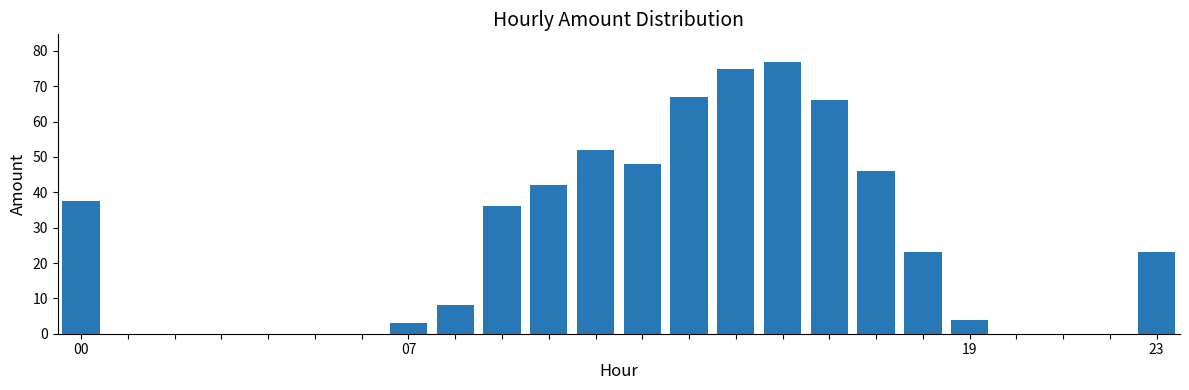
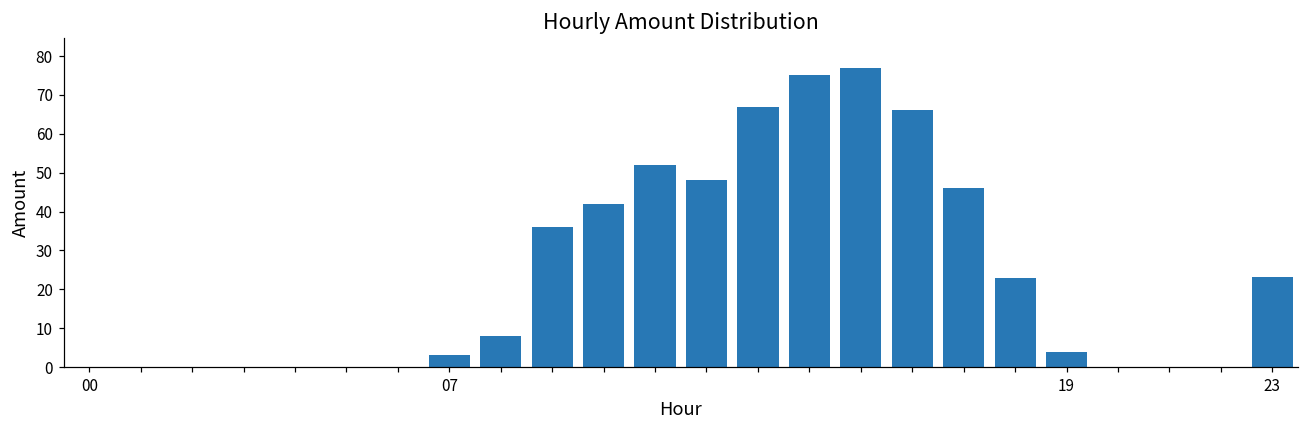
  {
-   "00": 38,
+   "00": 0,
    "07": 3,
    "19": 4,
    "23": 23
  }
